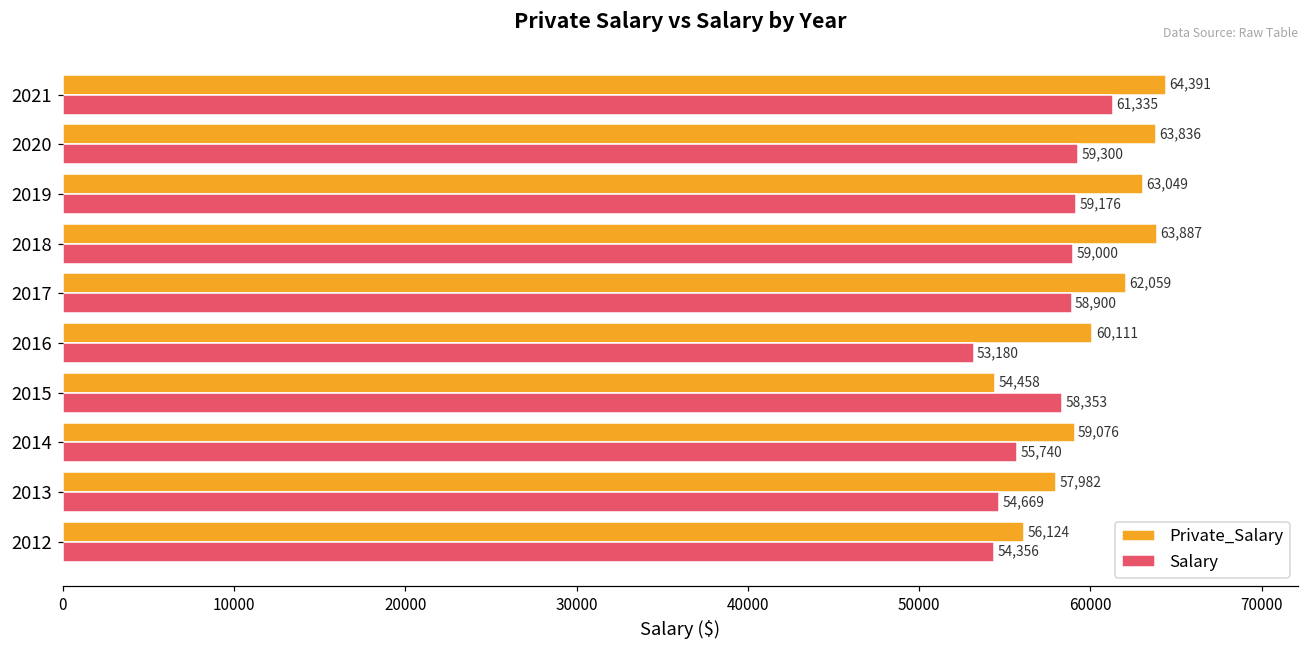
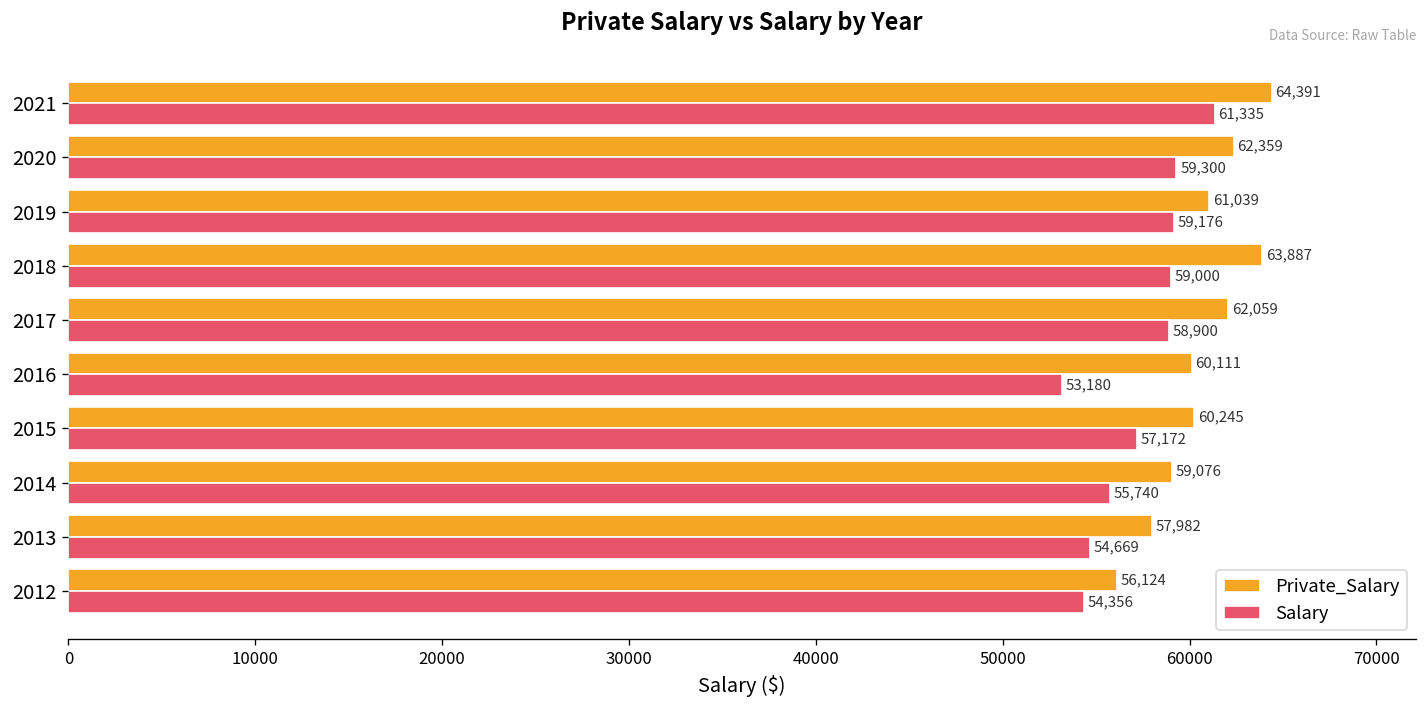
  {
    "Private_Salary": {
      "2021": "64,391",
-     "2020": "63,836",
-     "2019": "63,049",
+     "2020": "62,359",
+     "2019": "61,039",
      "2018": "63,887",
      "2017": "62,059",
      "2016": "60,111",
-     "2015": "54,458",
+     "2015": "60,245",
      "2014": "59,076",
      "2013": "57,982",
      "2012": "56,124"
    },
    "Salary": {
      "2021": "61,335",
      "2020": "59,300",
      "2019": "59,176",
      "2018": "59,000",
      "2017": "58,900",
      "2016": "53,180",
-     "2015": "58,353",
+     "2015": "57,172",
      "2014": "55,740",
      "2013": "54,669",
      "2012": "54,356"
    }
  }
